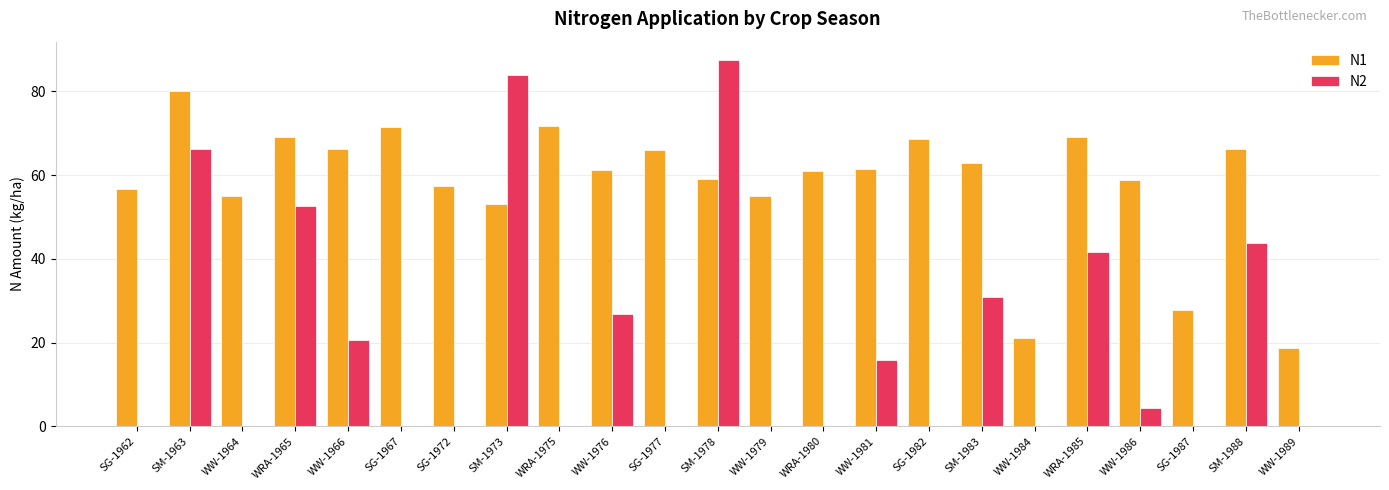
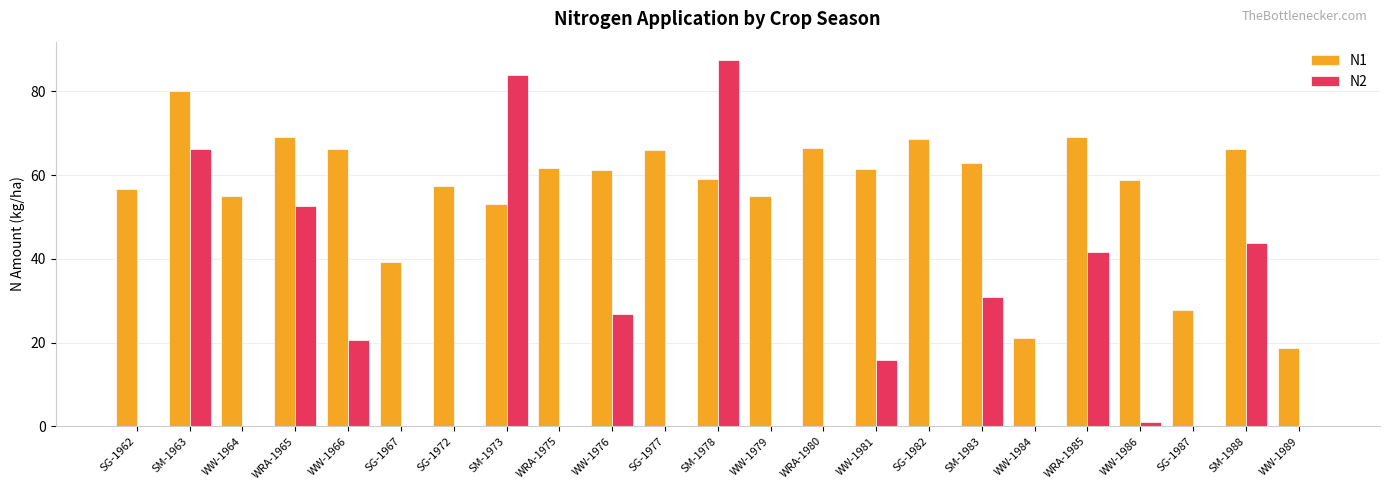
  {
    "N1": {
      "SG-1962": 57,
      "SM-1963": 80,
      "WW-1964": 55,
      "WRA-1965": 69,
      "WW-1966": 66,
-     "SG-1967": 72,
+     "SG-1967": 39,
      "SG-1972": 57,
      "SM-1973": 53,
-     "WRA-1975": 72,
+     "WRA-1975": 62,
      "WW-1976": 61,
      "SG-1977": 66,
      "SM-1978": 59,
      "WW-1979": 55,
-     "WRA-1980": 61,
+     "WRA-1980": 66,
      "WW-1981": 62,
      "SG-1982": 69,
      "SM-1983": 63,
      "WW-1984": 21,
      "WRA-1985": 69,
      "WW-1986": 59,
      "SG-1987": 28,
      "SM-1988": 66,
      "WW-1989": 19
    },
    "N2": {
      "SG-1962": 0,
      "SM-1963": 66,
      "WW-1964": 0,
      "WRA-1965": 53,
      "WW-1966": 21,
      "SG-1967": 0,
      "SG-1972": 0,
      "SM-1973": 84,
      "WRA-1975": 0,
      "WW-1976": 27,
      "SG-1977": 0,
      "SM-1978": 88,
      "WW-1979": 0,
      "WRA-1980": 0,
      "WW-1981": 16,
      "SG-1982": 0,
      "SM-1983": 31,
      "WW-1984": 0,
      "WRA-1985": 42,
-     "WW-1986": 4,
+     "WW-1986": 1,
      "SG-1987": 0,
      "SM-1988": 44,
      "WW-1989": 0
    }
  }
